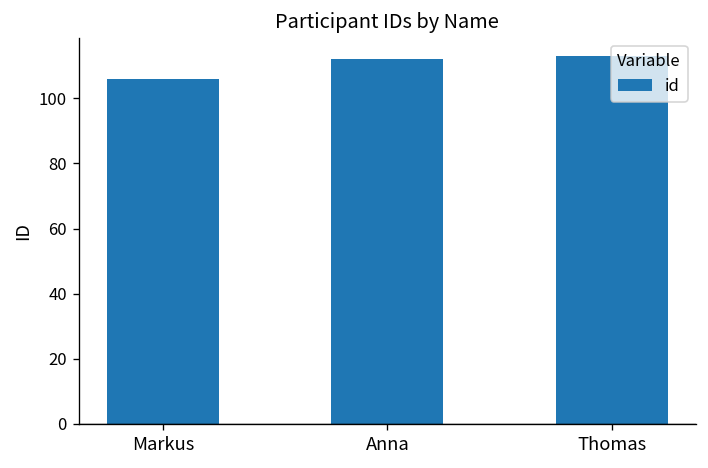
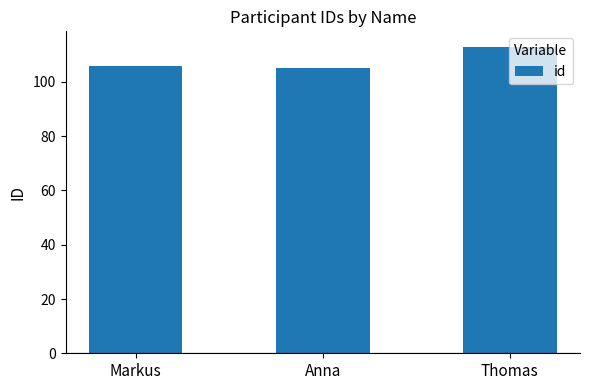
  {
    "Markus": 106,
-   "Anna": 112
+   "Anna": 105
  }
